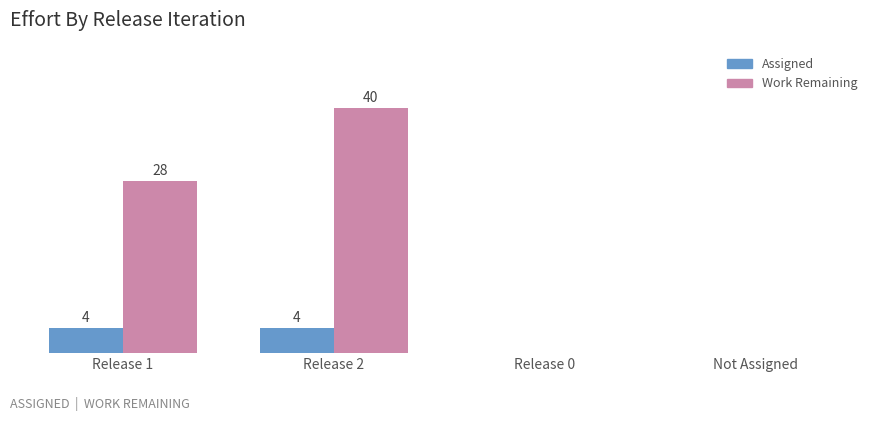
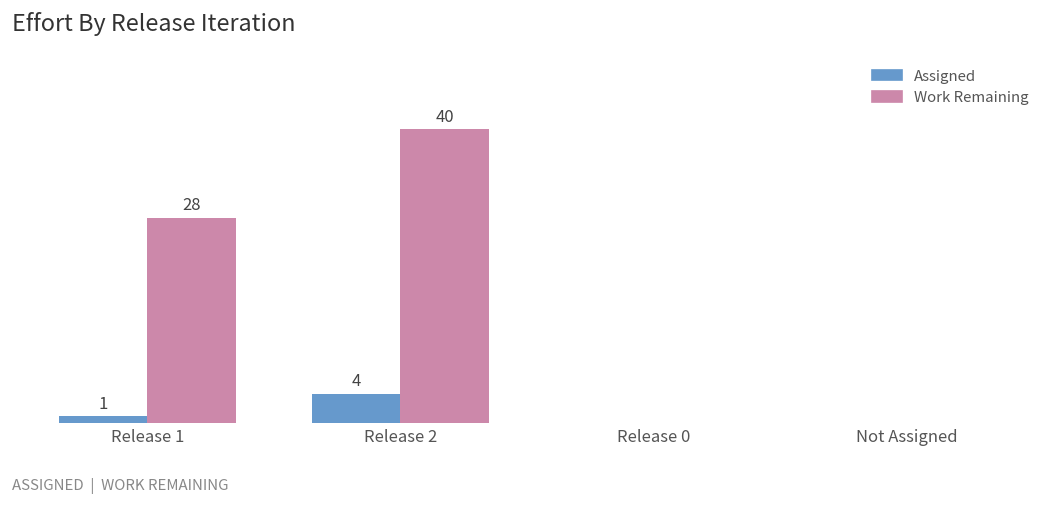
  {
    "Assigned": {
-     "Release 1": 4,
+     "Release 1": 1,
      "Release 2": 4
    },
    "Work Remaining": {
      "Release 1": 28,
      "Release 2": 40
    }
  }
